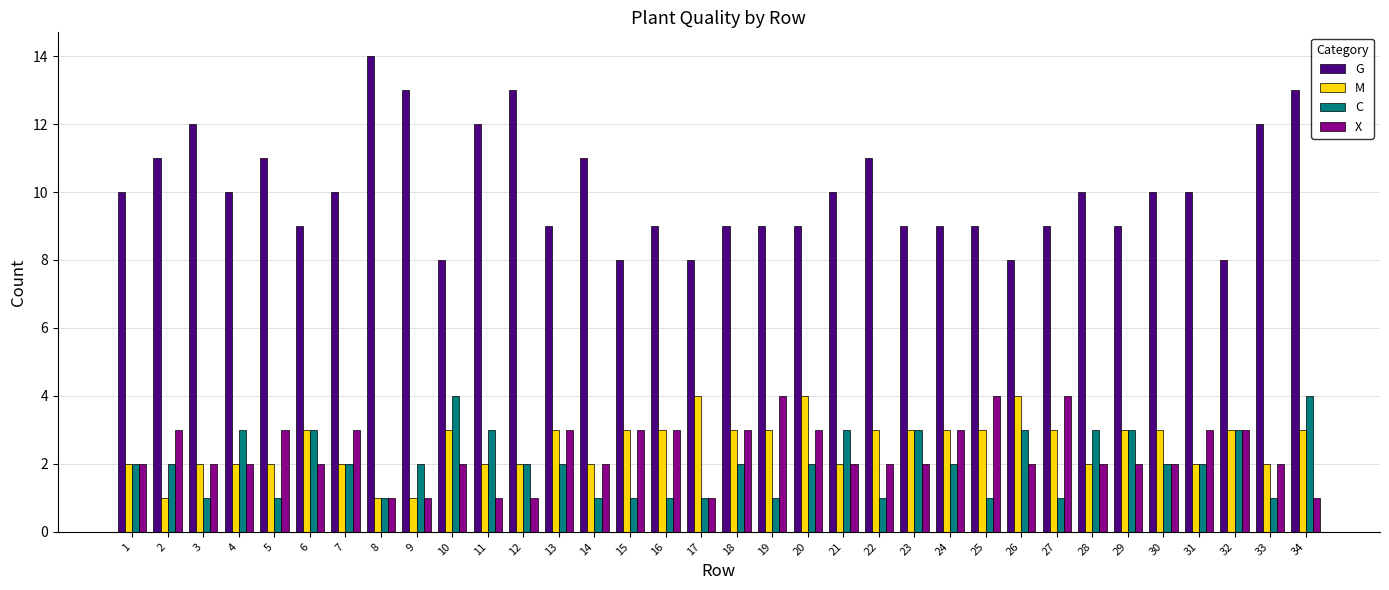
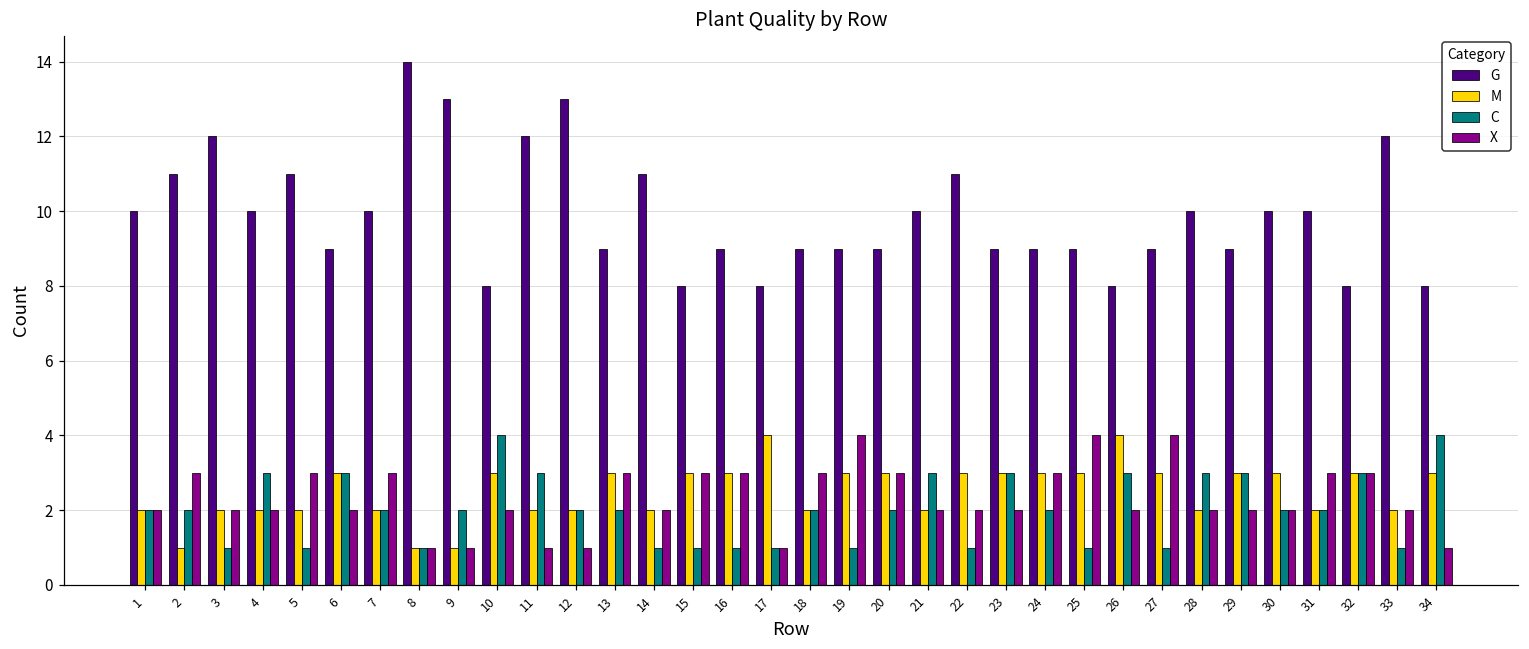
  {
    "G": {
      "1": 10,
      "2": 11,
      "3": 12,
      "4": 10,
      "5": 11,
      "6": 9,
      "7": 10,
      "8": 14,
      "9": 13,
      "10": 8,
      "11": 12,
      "12": 13,
      "13": 9,
      "14": 11,
      "15": 8,
      "16": 9,
      "17": 8,
      "18": 9,
      "19": 9,
      "20": 9,
      "21": 10,
      "22": 11,
      "23": 9,
      "24": 9,
      "25": 9,
      "26": 8,
      "27": 9,
      "28": 10,
      "29": 9,
      "30": 10,
      "31": 10,
      "32": 8,
      "33": 12,
-     "34": 13
+     "34": 8
    },
    "M": {
      "1": 2,
      "2": 1,
      "3": 2,
      "4": 2,
      "5": 2,
      "6": 3,
      "7": 2,
      "8": 1,
      "9": 1,
      "10": 3,
      "11": 2,
      "12": 2,
      "13": 3,
      "14": 2,
      "15": 3,
      "16": 3,
      "17": 4,
-     "18": 3,
+     "18": 2,
      "19": 3,
-     "20": 4,
+     "20": 3,
      "21": 2,
      "22": 3,
      "23": 3,
      "24": 3,
      "25": 3,
      "26": 4,
      "27": 3,
      "28": 2,
      "29": 3,
      "30": 3,
      "31": 2,
      "32": 3,
      "33": 2,
      "34": 3
    },
    "C": {
      "1": 2,
      "2": 2,
      "3": 1,
      "4": 3,
      "5": 1,
      "6": 3,
      "7": 2,
      "8": 1,
      "9": 2,
      "10": 4,
      "11": 3,
      "12": 2,
      "13": 2,
      "14": 1,
      "15": 1,
      "16": 1,
      "17": 1,
      "18": 2,
      "19": 1,
      "20": 2,
      "21": 3,
      "22": 1,
      "23": 3,
      "24": 2,
      "25": 1,
      "26": 3,
      "27": 1,
      "28": 3,
      "29": 3,
      "30": 2,
      "31": 2,
      "32": 3,
      "33": 1,
      "34": 4
    },
    "X": {
      "1": 2,
      "2": 3,
      "3": 2,
      "4": 2,
      "5": 3,
      "6": 2,
      "7": 3,
      "8": 1,
      "9": 1,
      "10": 2,
      "11": 1,
      "12": 1,
      "13": 3,
      "14": 2,
      "15": 3,
      "16": 3,
      "17": 1,
      "18": 3,
      "19": 4,
      "20": 3,
      "21": 2,
      "22": 2,
      "23": 2,
      "24": 3,
      "25": 4,
      "26": 2,
      "27": 4,
      "28": 2,
      "29": 2,
      "30": 2,
      "31": 3,
      "32": 3,
      "33": 2,
      "34": 1
    }
  }
